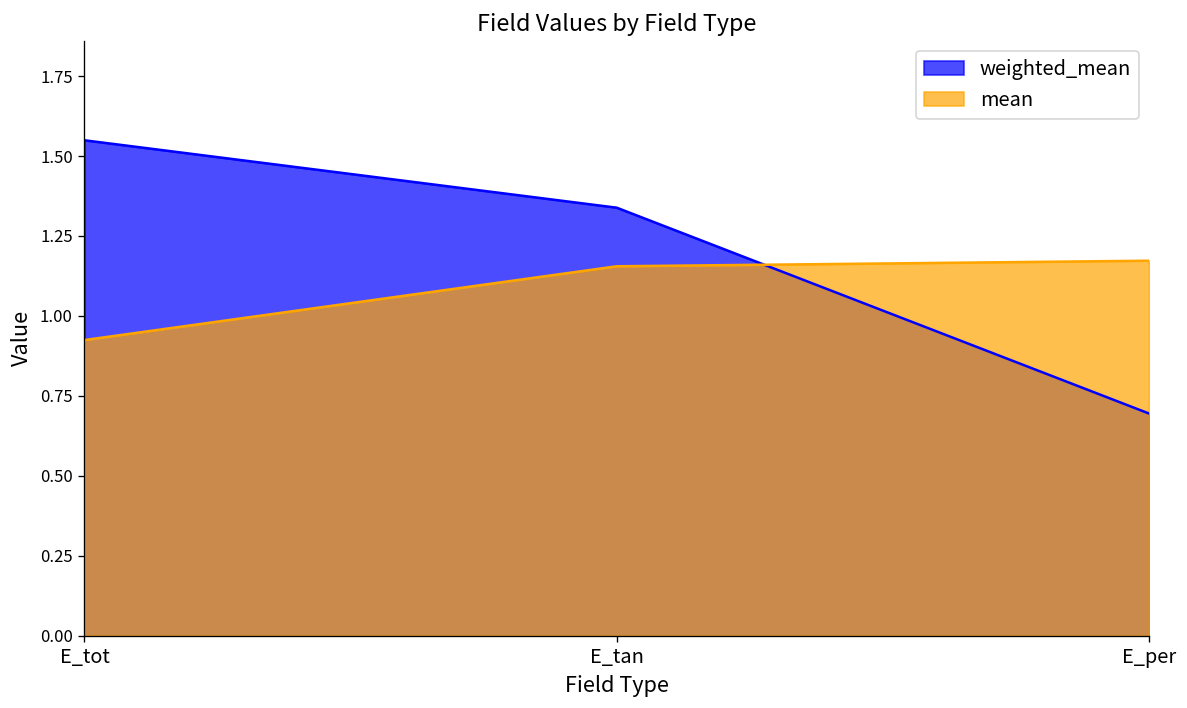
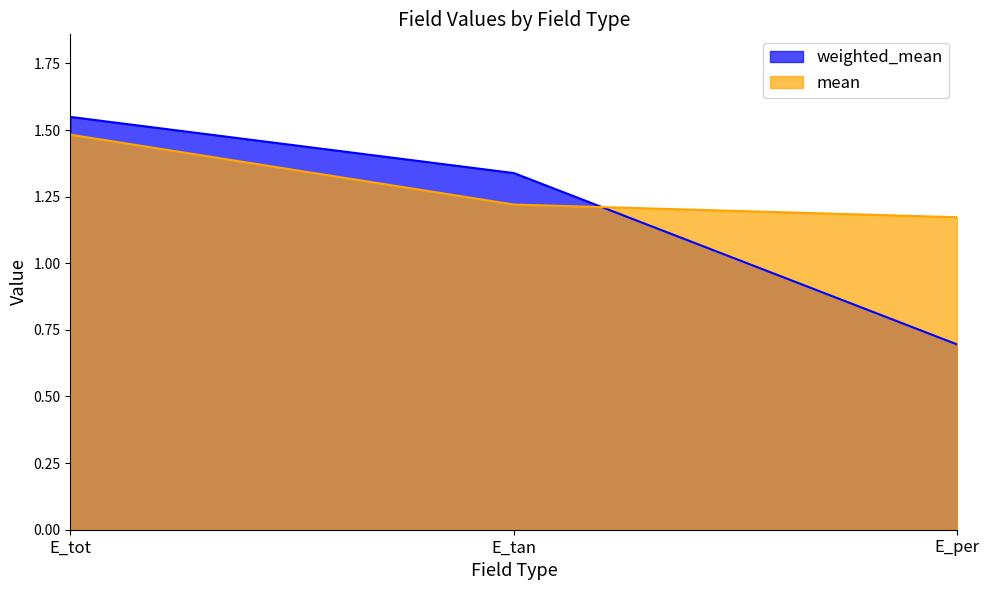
  {
    "weighted_mean": {
      "E_tot": 1.55,
      "E_tan": 1.34,
      "E_per": 0.69
    },
    "mean": {
-     "E_tot": 0.92,
-     "E_tan": 1.16,
+     "E_tot": 1.48,
+     "E_tan": 1.22,
      "E_per": 1.17
    }
  }
